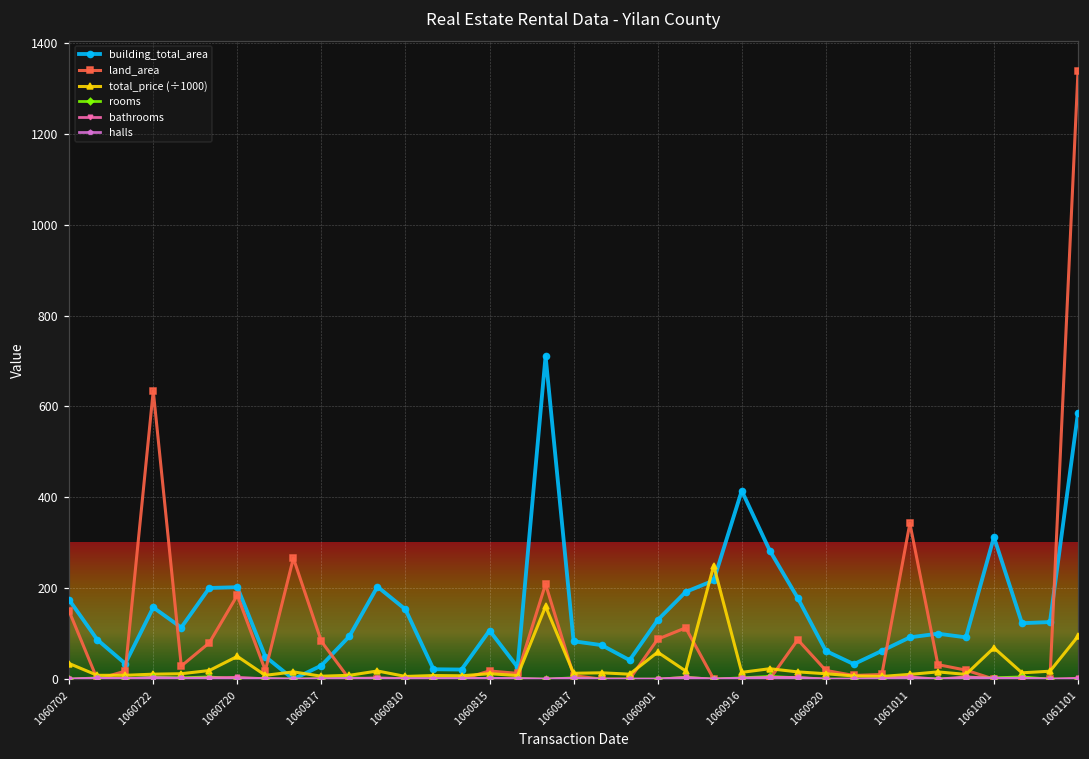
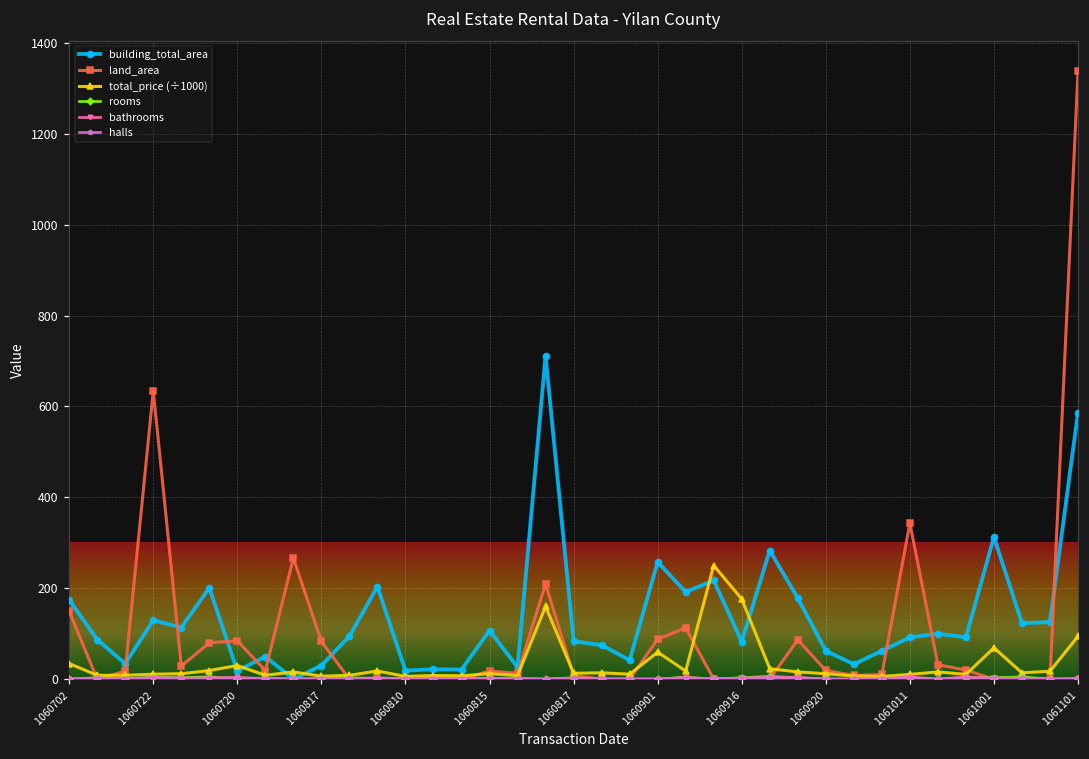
  {
    "building_total_area": {
      "1060702": 170,
-     "1060722": 160,
-     "1060720": 200,
-     "1060810": 150,
-     "1060901": 130,
-     "1060916": 410,
+     "1060722": 130,
+     "1060720": 20,
+     "1060810": 20,
+     "1060901": 260,
+     "1060916": 80,
      "1061001": 310,
      "1061101": 590
    },
    "land_area": {
      "1060702": 150,
      "1060722": 630,
-     "1060720": 180,
+     "1060720": 80,
      "1060901": 90,
      "1061101": 1340
    },
    "total_price (÷1000)": {
      "1060702": 30,
      "1060722": 10,
-     "1060720": 50,
+     "1060720": 30,
      "1060901": 60,
-     "1060916": 20,
+     "1060916": 180,
      "1061001": 70,
      "1061101": 90
    }
  }
